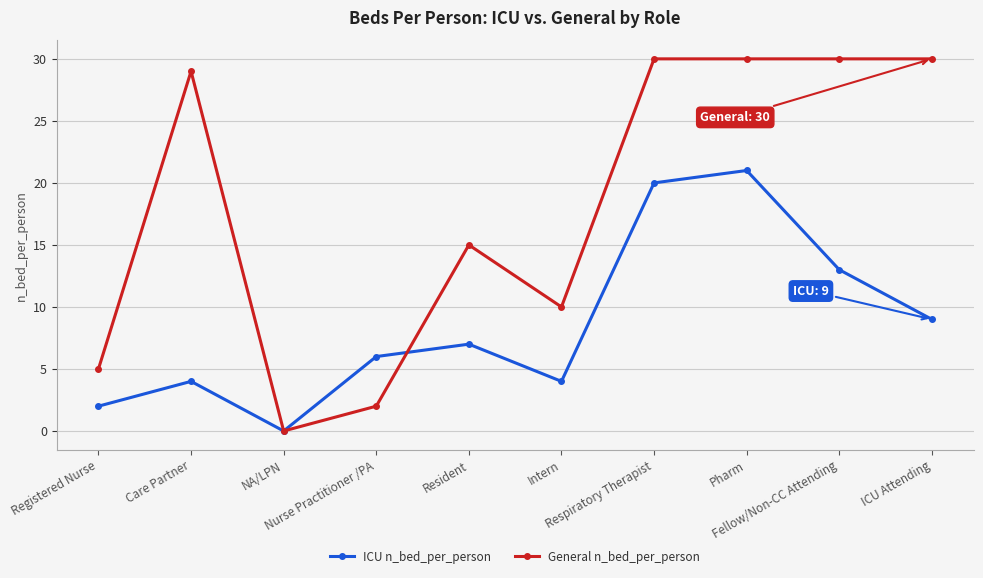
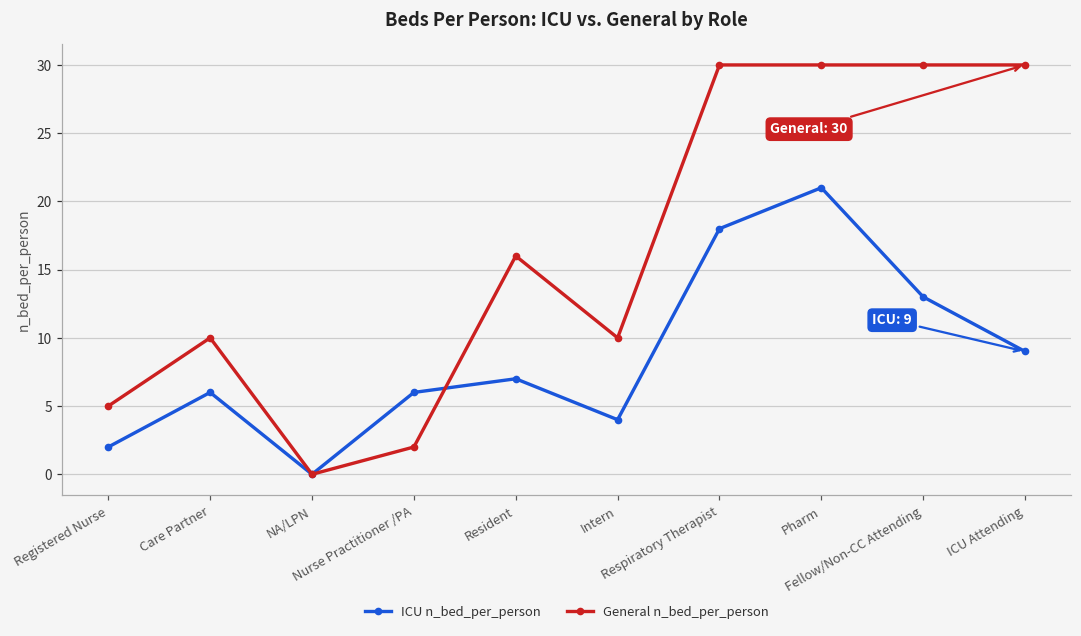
  {
    "ICU n_bed_per_person": {
      "Registered Nurse": 2,
-     "Care Partner": 4,
+     "Care Partner": 6,
      "Nurse Practitioner /PA": 6,
      "Resident": 7,
      "Intern": 4,
-     "Respiratory Therapist": 20,
+     "Respiratory Therapist": 18,
      "Pharm": 21,
      "Fellow/Non-CC Attending": 13,
      "ICU Attending": 9
    },
    "General n_bed_per_person": {
      "Registered Nurse": 5,
-     "Care Partner": 29,
+     "Care Partner": 10,
      "Nurse Practitioner /PA": 2,
-     "Resident": 15,
+     "Resident": 16,
      "Intern": 10,
      "Respiratory Therapist": 30,
      "Pharm": 30,
      "Fellow/Non-CC Attending": 30,
      "ICU Attending": 30
    }
  }
